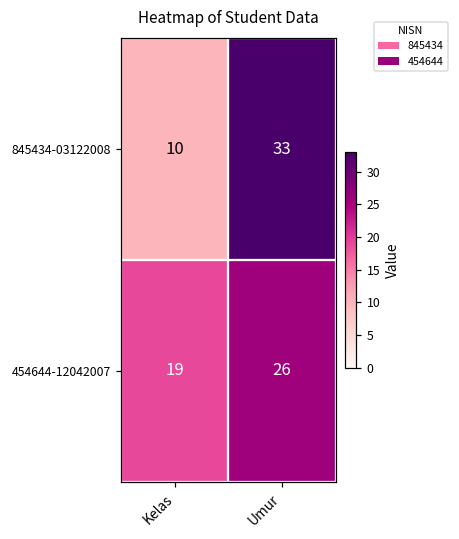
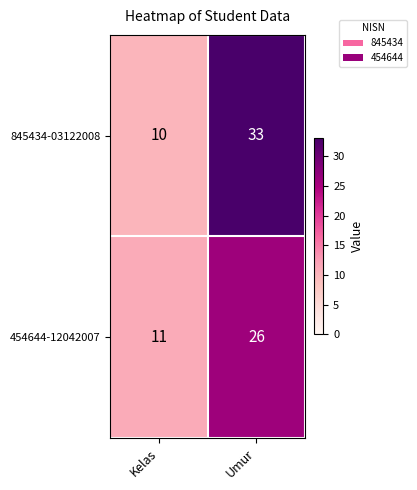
  {
    "845434-03122008": {
      "Kelas": 10,
      "Umur": 33
    },
    "454644-12042007": {
-     "Kelas": 19,
+     "Kelas": 11,
      "Umur": 26
    }
  }
